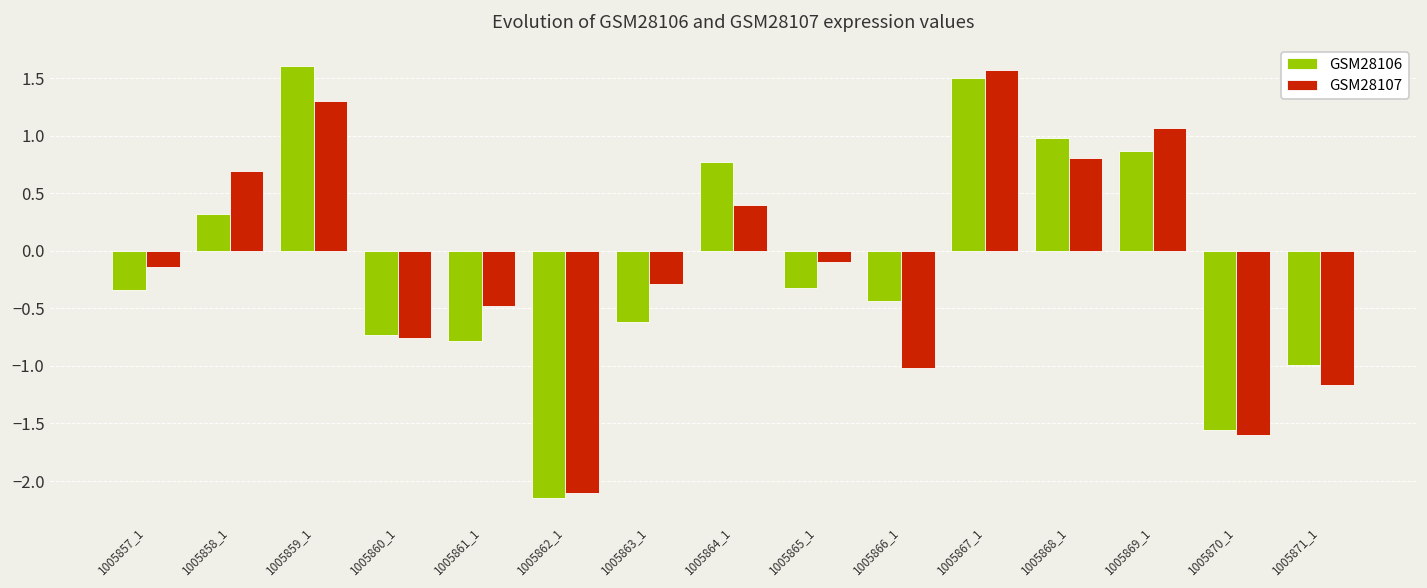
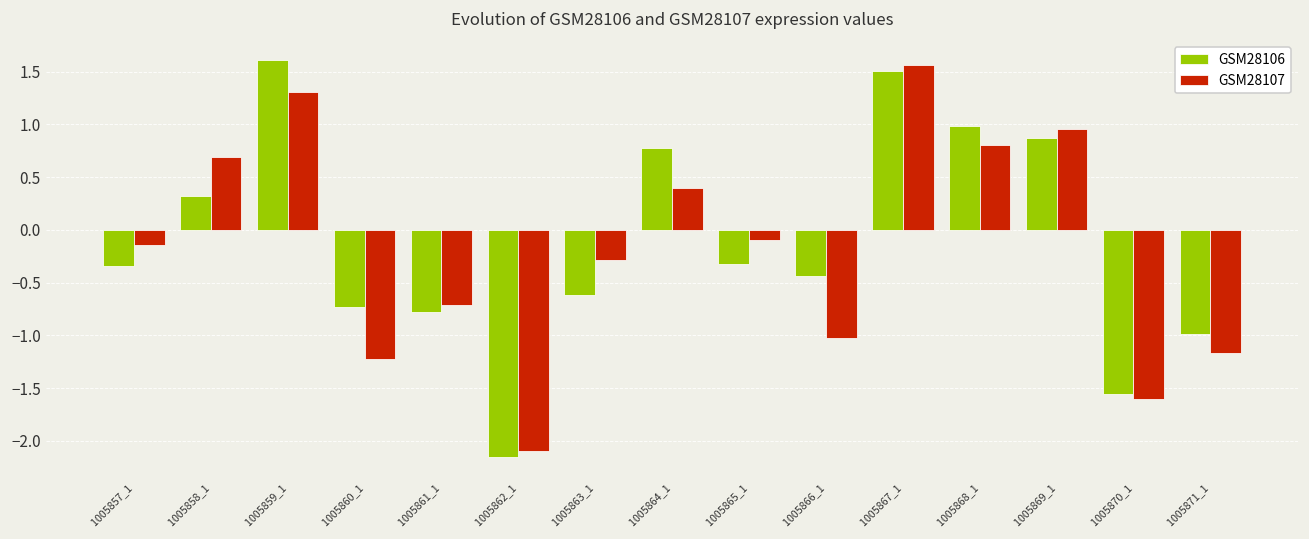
  {
    "GSM28106": {
      "1005857_1": -0.3,
      "1005858_1": 0.3,
      "1005859_1": 1.6,
      "1005860_1": -0.7,
      "1005861_1": -0.8,
      "1005862_1": -2.2,
      "1005863_1": -0.6,
      "1005864_1": 0.8,
      "1005865_1": -0.3,
      "1005866_1": -0.4,
      "1005867_1": 1.5,
      "1005868_1": 1.0,
      "1005869_1": 0.9,
      "1005870_1": -1.6,
      "1005871_1": -1.0
    },
    "GSM28107": {
      "1005857_1": -0.1,
      "1005858_1": 0.7,
      "1005859_1": 1.3,
-     "1005860_1": -0.8,
-     "1005861_1": -0.5,
+     "1005860_1": -1.2,
+     "1005861_1": -0.7,
      "1005862_1": -2.1,
      "1005863_1": -0.3,
      "1005864_1": 0.4,
      "1005865_1": -0.1,
      "1005866_1": -1.0,
      "1005867_1": 1.6,
      "1005868_1": 0.8,
-     "1005869_1": 1.1,
+     "1005869_1": 1.0,
      "1005870_1": -1.6,
      "1005871_1": -1.2
    }
  }
